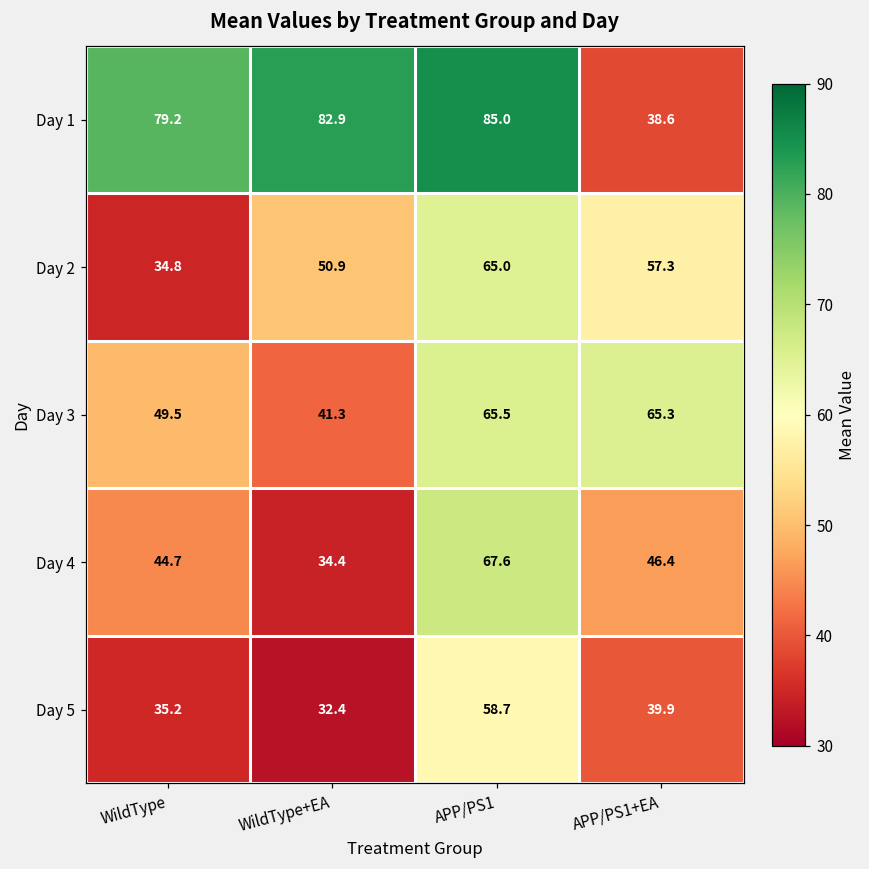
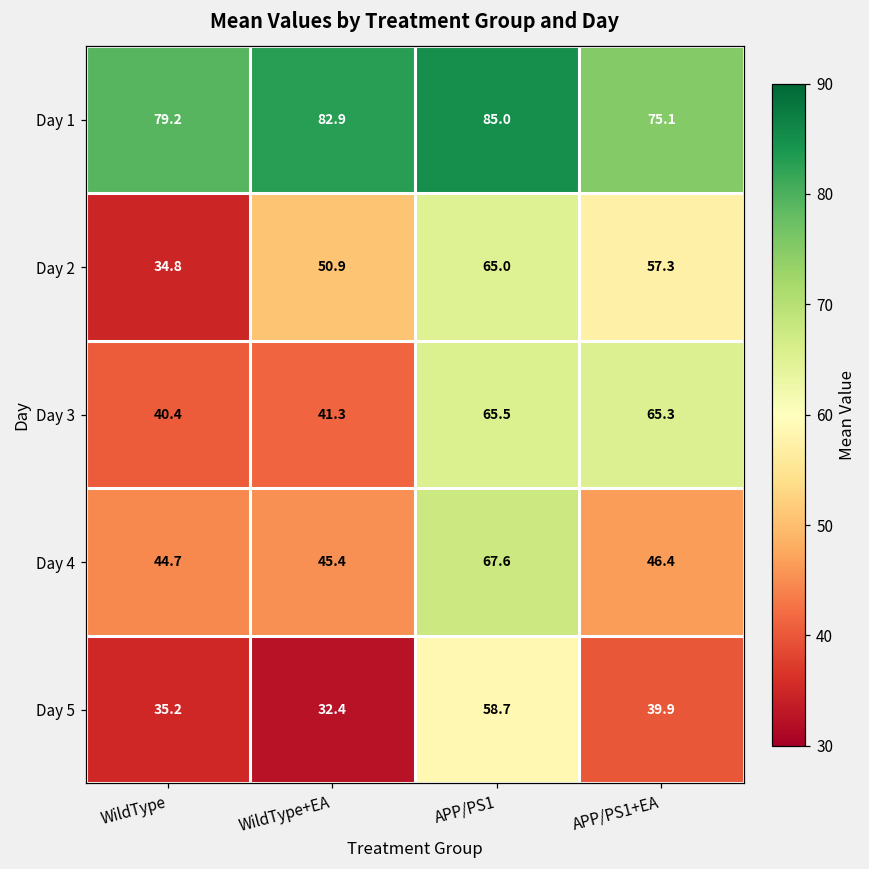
  {
    "Day 1": {
      "WildType": 79.2,
      "WildType+EA": 82.9,
      "APP/PS1": 85.0,
-     "APP/PS1+EA": 38.6
+     "APP/PS1+EA": 75.1
    },
    "Day 2": {
      "WildType": 34.8,
      "WildType+EA": 50.9,
      "APP/PS1": 65.0,
      "APP/PS1+EA": 57.3
    },
    "Day 3": {
-     "WildType": 49.5,
+     "WildType": 40.4,
      "WildType+EA": 41.3,
      "APP/PS1": 65.5,
      "APP/PS1+EA": 65.3
    },
    "Day 4": {
      "WildType": 44.7,
-     "WildType+EA": 34.4,
+     "WildType+EA": 45.4,
      "APP/PS1": 67.6,
      "APP/PS1+EA": 46.4
    },
    "Day 5": {
      "WildType": 35.2,
      "WildType+EA": 32.4,
      "APP/PS1": 58.7,
      "APP/PS1+EA": 39.9
    }
  }
